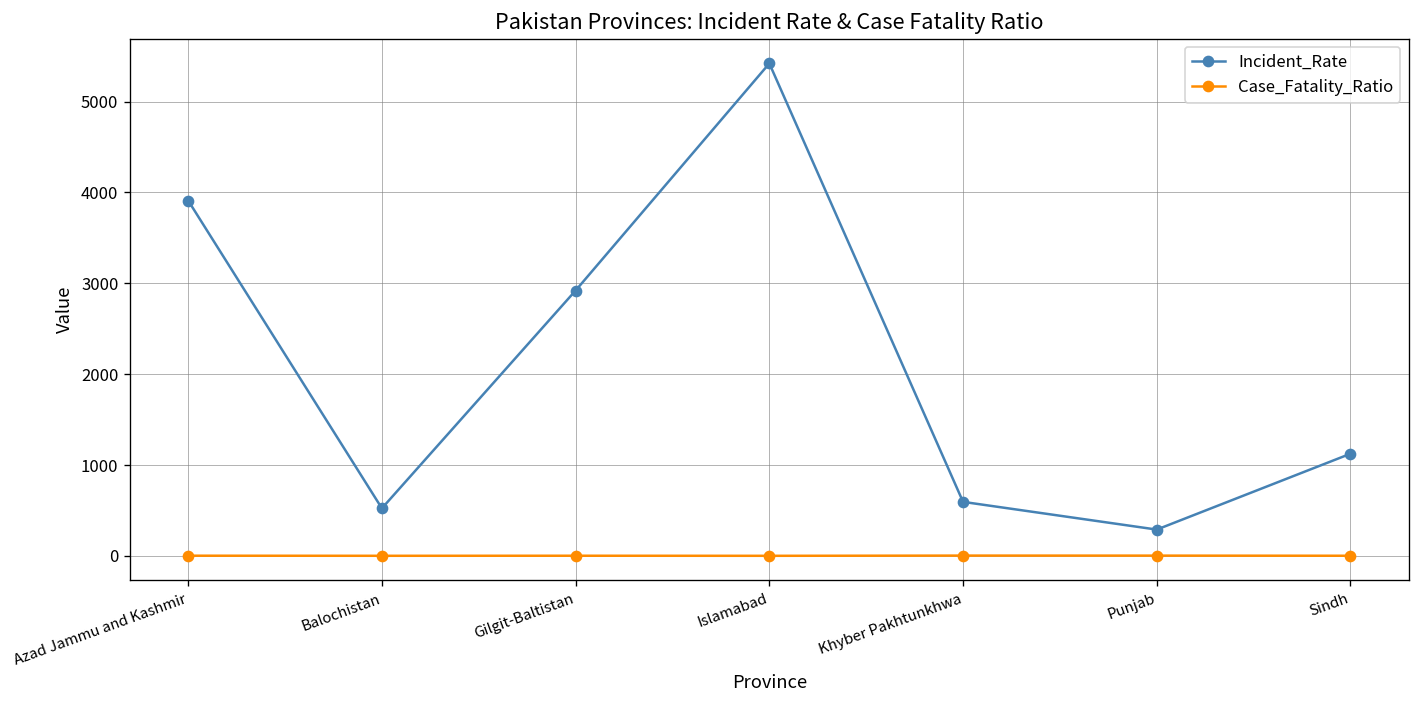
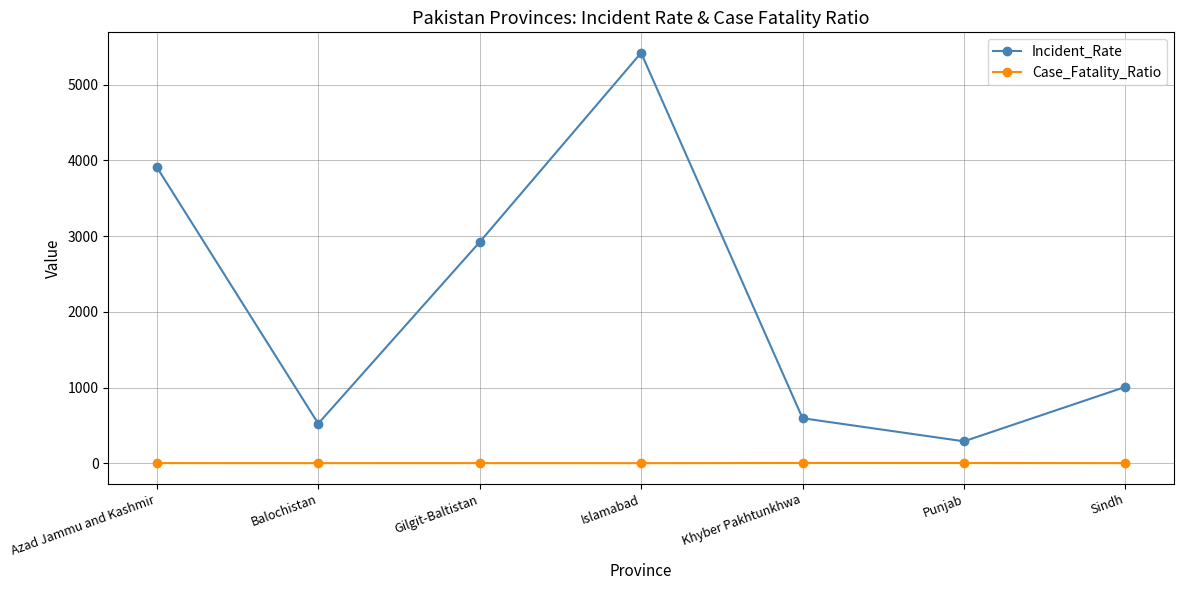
  {
    "Incident_Rate": {
      "Azad Jammu and Kashmir": 3900,
      "Balochistan": 500,
      "Gilgit-Baltistan": 2900,
      "Islamabad": 5400,
      "Khyber Pakhtunkhwa": 600,
      "Punjab": 300,
-     "Sindh": 1100
+     "Sindh": 1000
    },
    "Case_Fatality_Ratio": {
      "Azad Jammu and Kashmir": 0,
      "Balochistan": 0,
      "Gilgit-Baltistan": 0,
      "Islamabad": 0,
      "Khyber Pakhtunkhwa": 0,
      "Punjab": 0,
      "Sindh": 0
    }
  }
